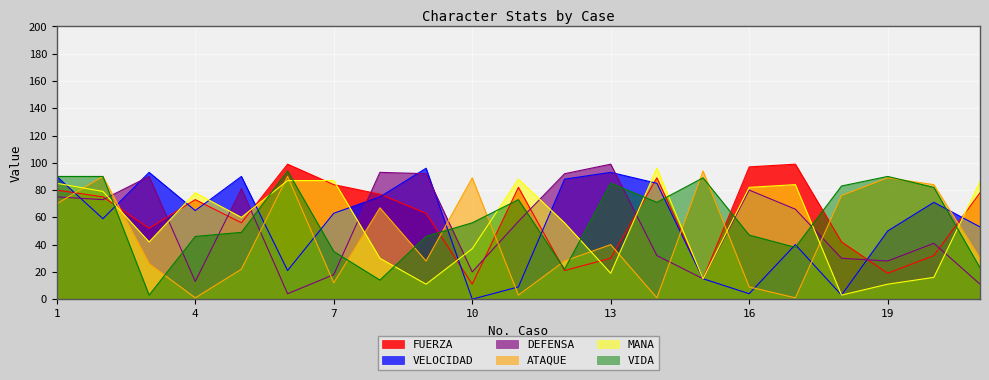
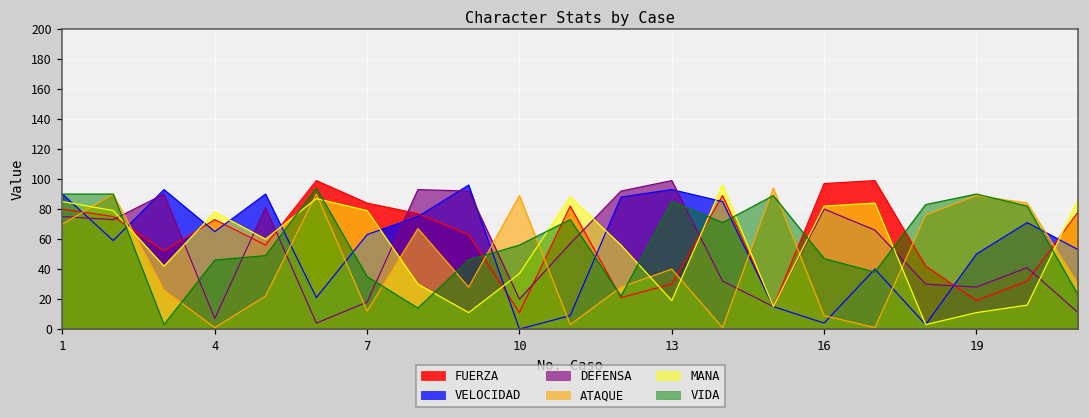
  {
    "FUERZA": {
      "1": 80,
      "4": 73,
      "7": 84,
      "10": 11,
      "13": 30,
      "16": 97,
      "19": 19
    },
    "VELOCIDAD": {
      "4": 65,
      "7": 63,
      "10": 0,
      "13": 93,
      "16": 4,
      "19": 50
    },
    "DEFENSA": {
      "1": 75,
-     "4": 13,
+     "4": 7,
      "7": 18,
      "10": 20,
      "13": 99,
      "16": 80,
      "19": 28
    },
    "ATAQUE": {
      "1": 70,
      "4": 1,
      "7": 12,
      "10": 89,
      "13": 40,
      "16": 9
    },
    "MANA": {
      "1": 85,
      "4": 78,
-     "7": 87,
+     "7": 79,
      "10": 37,
      "13": 19,
      "16": 82,
      "19": 11
    },
    "VIDA": {
      "4": 46,
      "7": 35,
      "10": 56,
      "13": 85,
      "16": 47
    }
  }
